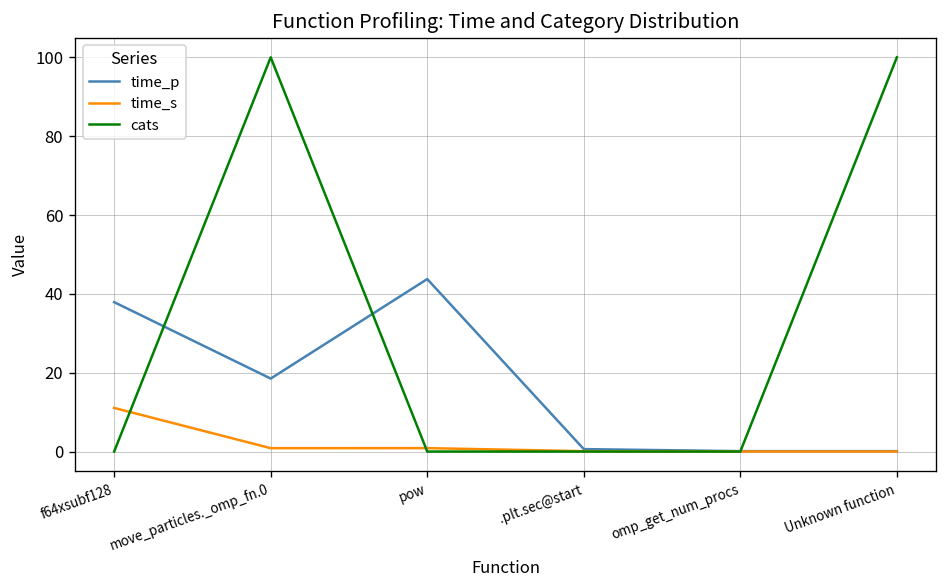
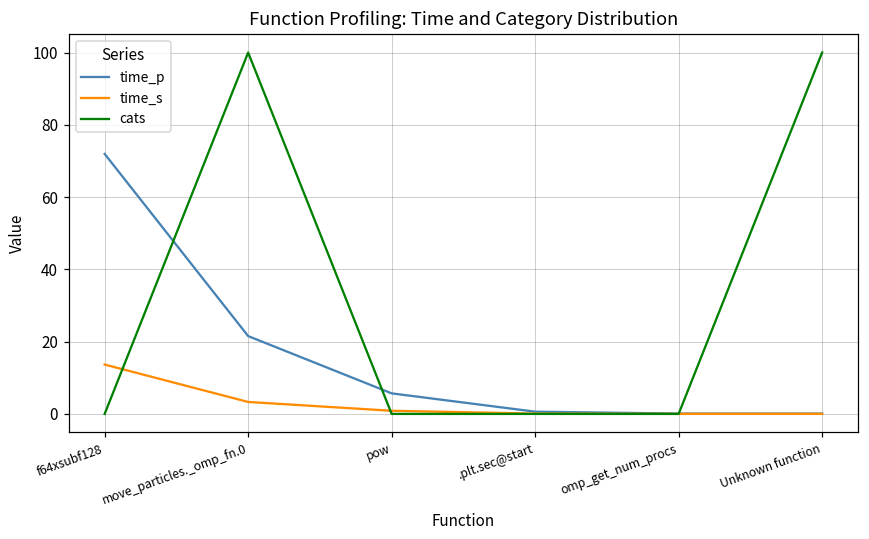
  {
    "time_p": {
-     "f64xsubf128": 38,
-     "move_particles._omp_fn.0": 19,
-     "pow": 44
+     "f64xsubf128": 72,
+     "move_particles._omp_fn.0": 22,
+     "pow": 6
    },
    "time_s": {
-     "f64xsubf128": 11,
-     "move_particles._omp_fn.0": 1,
+     "f64xsubf128": 14,
+     "move_particles._omp_fn.0": 3,
      "pow": 1
    },
    "cats": {
      "f64xsubf128": 0,
      "move_particles._omp_fn.0": 100,
      "pow": 0,
      "Unknown function": 100
    }
  }
